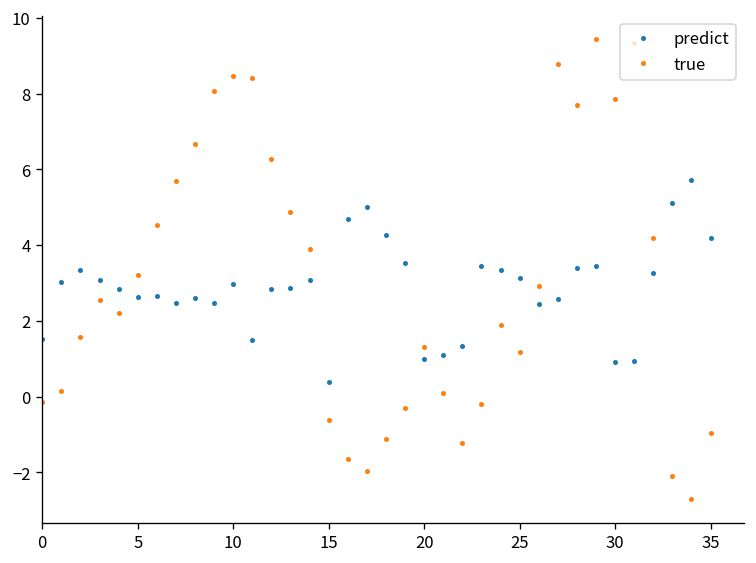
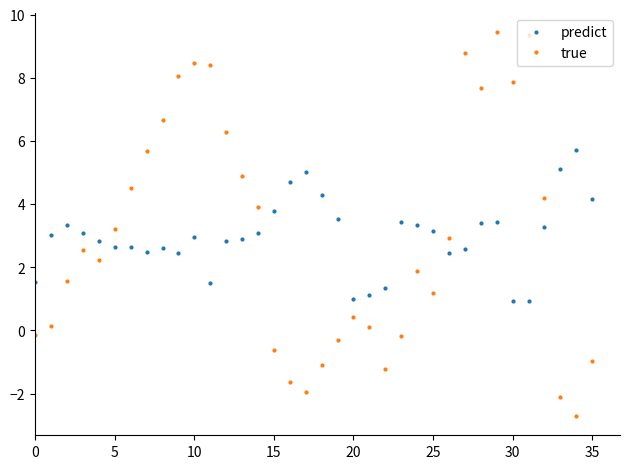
  {
    "predict": {
      "0": 1.5,
      "5": 2.6,
      "10": 3.0,
-     "15": 0.4,
+     "15": 3.8,
      "20": 1.0,
      "25": 3.1,
      "30": 0.9,
      "35": 4.2
    },
    "true": {
      "0": -0.2,
      "5": 3.2,
      "10": 8.5,
      "15": -0.6,
-     "20": 1.3,
+     "20": 0.4,
      "25": 1.2,
      "30": 7.9,
      "35": -1.0
    }
  }
